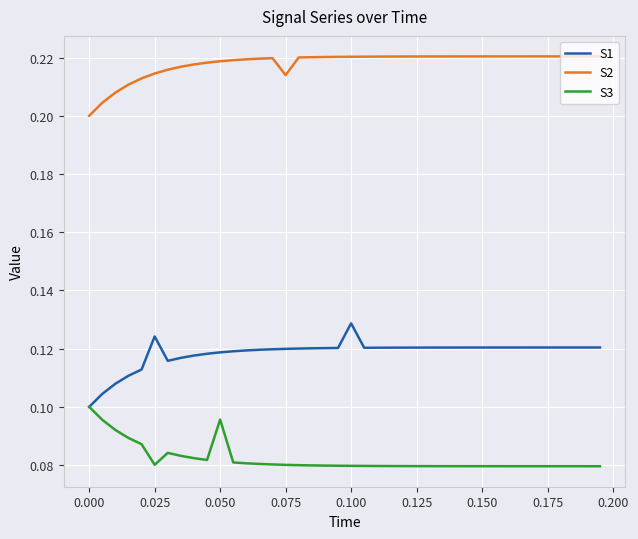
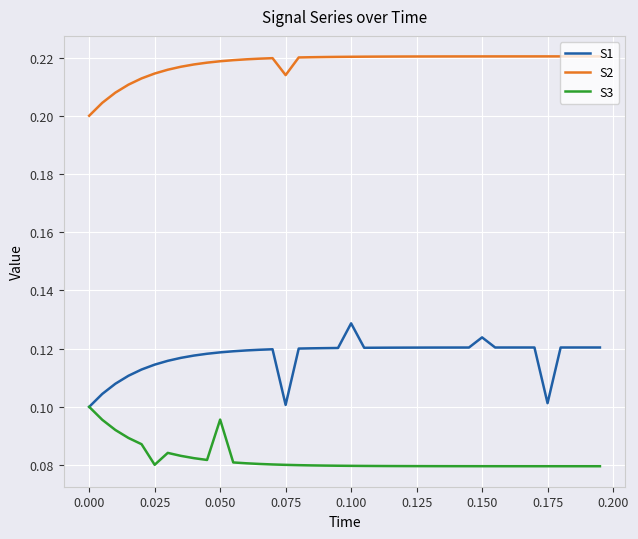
  {
    "S1": {
-     "0.025": 0.124,
+     "0.025": 0.115,
      "0.050": 0.119,
-     "0.075": 0.120,
+     "0.075": 0.101,
      "0.100": 0.129,
      "0.125": 0.120,
-     "0.150": 0.120,
-     "0.175": 0.120
+     "0.150": 0.124,
+     "0.175": 0.101
    },
    "S2": {
      "0.000": 0.200,
      "0.025": 0.215,
      "0.050": 0.219,
      "0.075": 0.214,
      "0.100": 0.220,
      "0.125": 0.220,
      "0.150": 0.220,
      "0.175": 0.220
    },
    "S3": {
      "0.025": 0.080,
      "0.050": 0.096,
      "0.075": 0.080,
      "0.100": 0.080,
      "0.125": 0.080,
      "0.150": 0.080,
      "0.175": 0.080
    }
  }
